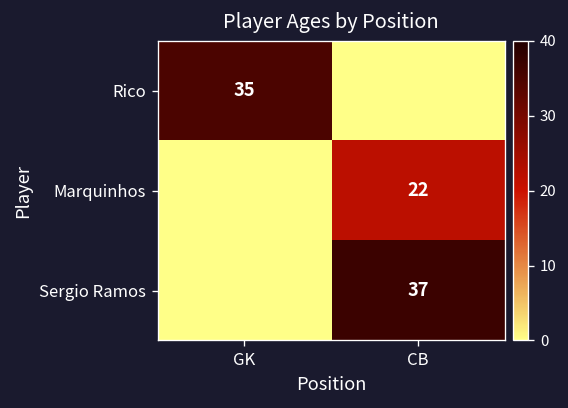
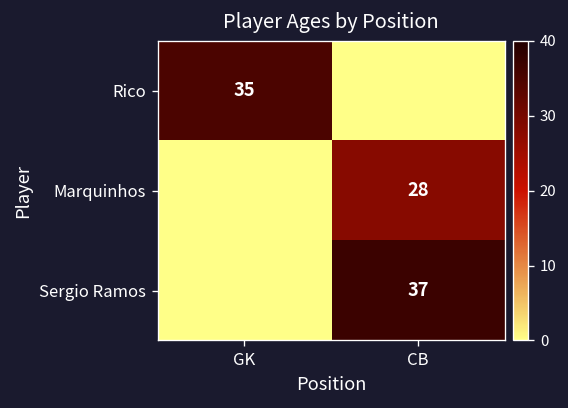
  {
    "Rico": {
      "GK": 35
    },
    "Marquinhos": {
-     "CB": 22
+     "CB": 28
    },
    "Sergio Ramos": {
      "CB": 37
    }
  }
